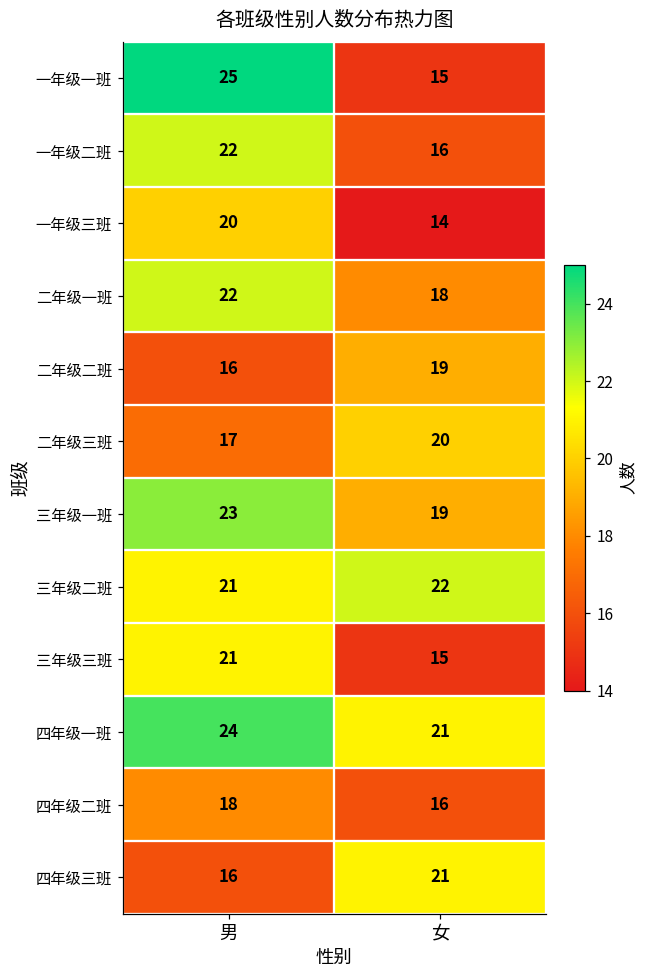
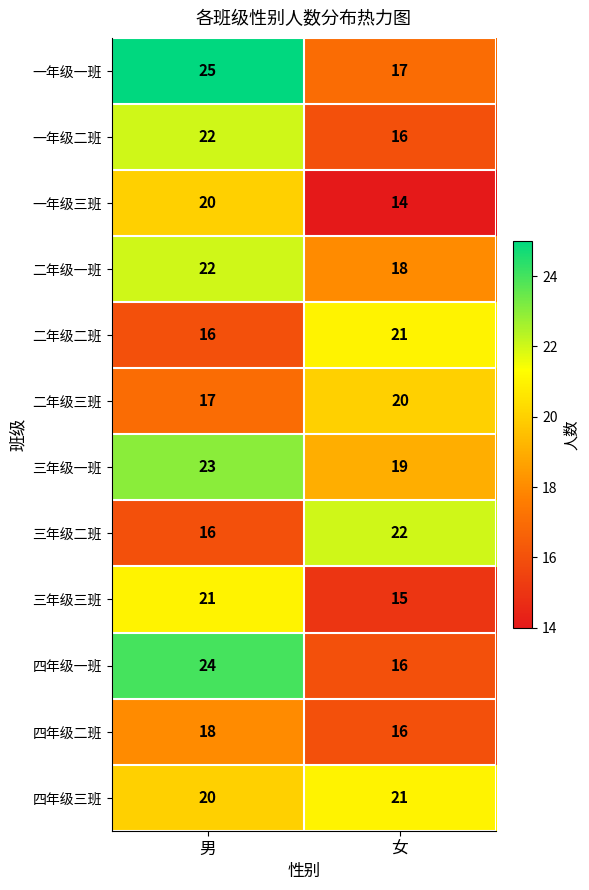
  {
    "一年级一班": {
      "男": 25,
-     "女": 15
+     "女": 17
    },
    "一年级二班": {
      "男": 22,
      "女": 16
    },
    "一年级三班": {
      "男": 20,
      "女": 14
    },
    "二年级一班": {
      "男": 22,
      "女": 18
    },
    "二年级二班": {
      "男": 16,
-     "女": 19
+     "女": 21
    },
    "二年级三班": {
      "男": 17,
      "女": 20
    },
    "三年级一班": {
      "男": 23,
      "女": 19
    },
    "三年级二班": {
-     "男": 21,
+     "男": 16,
      "女": 22
    },
    "三年级三班": {
      "男": 21,
      "女": 15
    },
    "四年级一班": {
      "男": 24,
-     "女": 21
+     "女": 16
    },
    "四年级二班": {
      "男": 18,
      "女": 16
    },
    "四年级三班": {
-     "男": 16,
+     "男": 20,
      "女": 21
    }
  }
